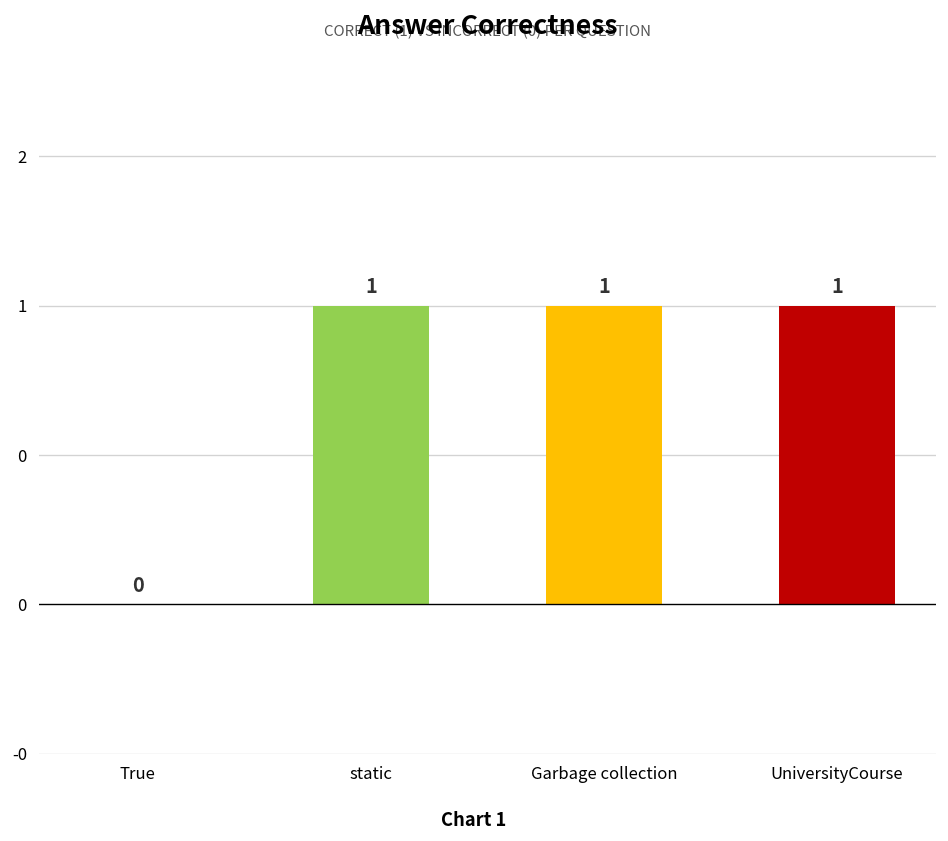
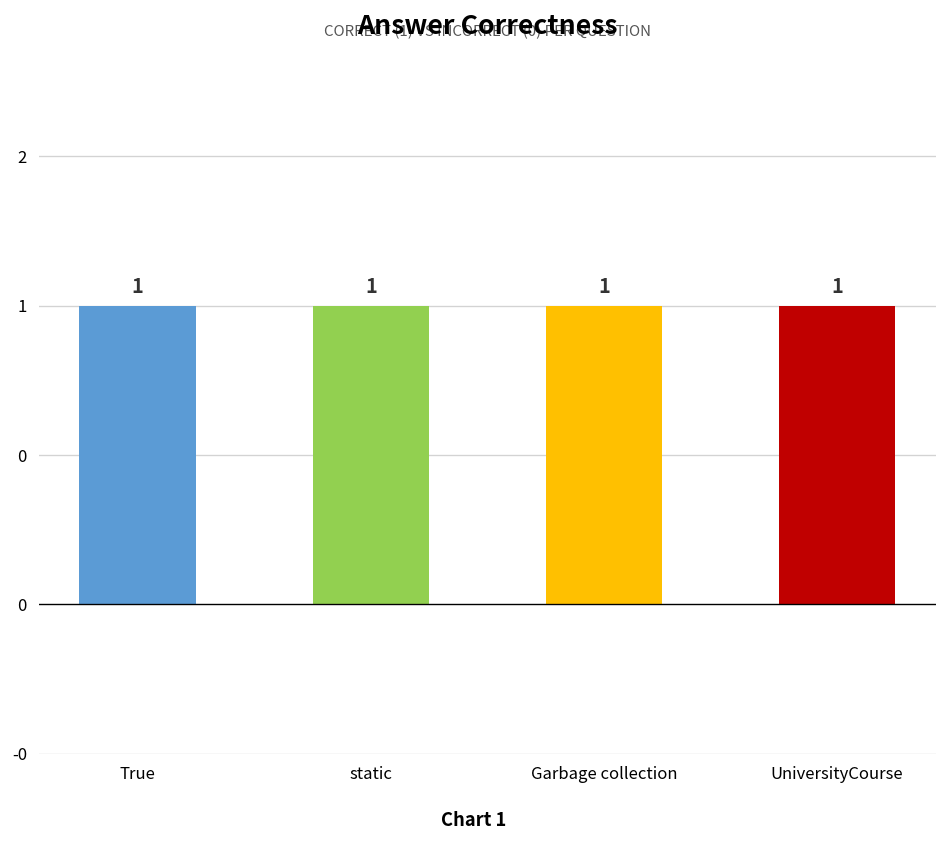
  {
-   "True": 0,
+   "True": 1,
    "static": 1,
    "Garbage collection": 1,
    "UniversityCourse": 1
  }
